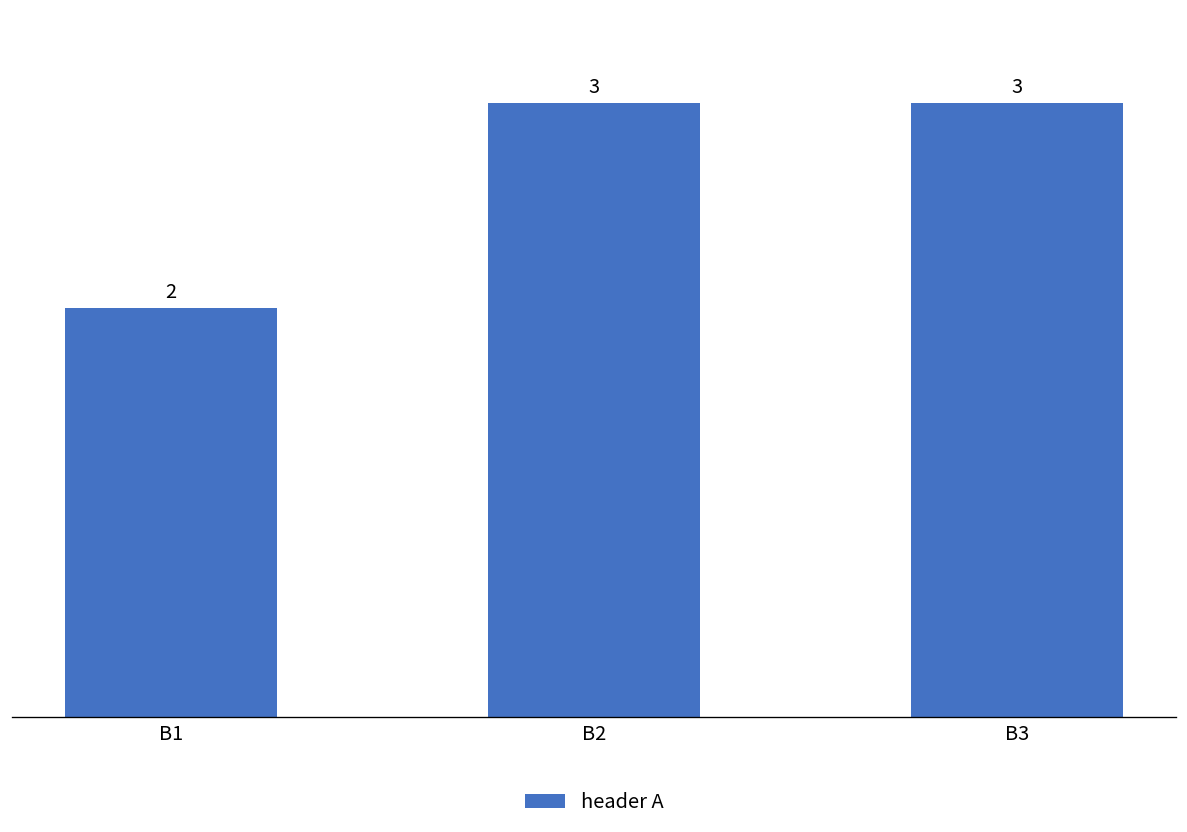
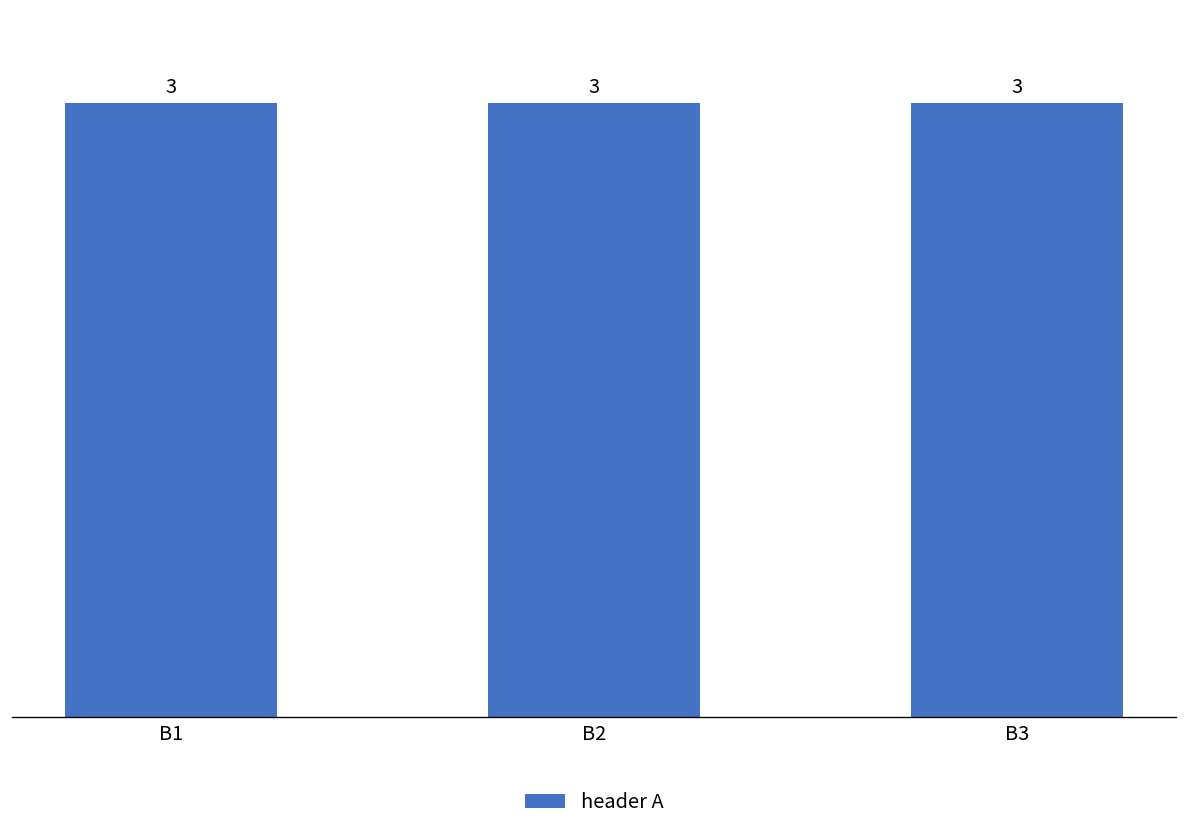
  {
-   "B1": 2,
+   "B1": 3,
    "B2": 3,
    "B3": 3
  }
